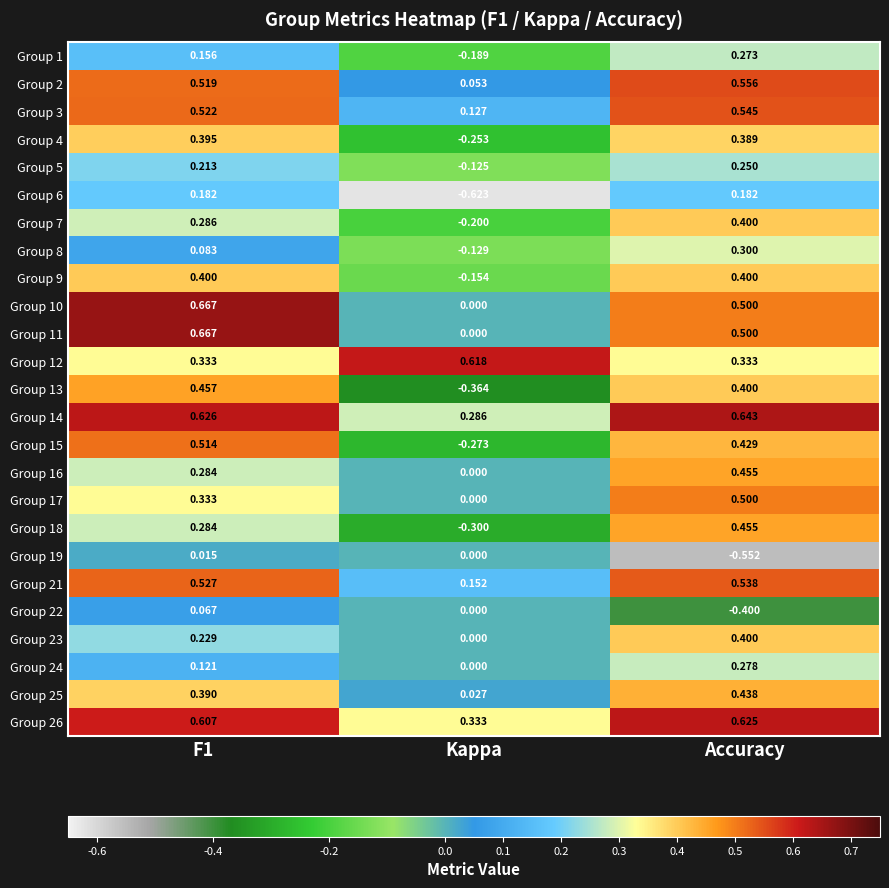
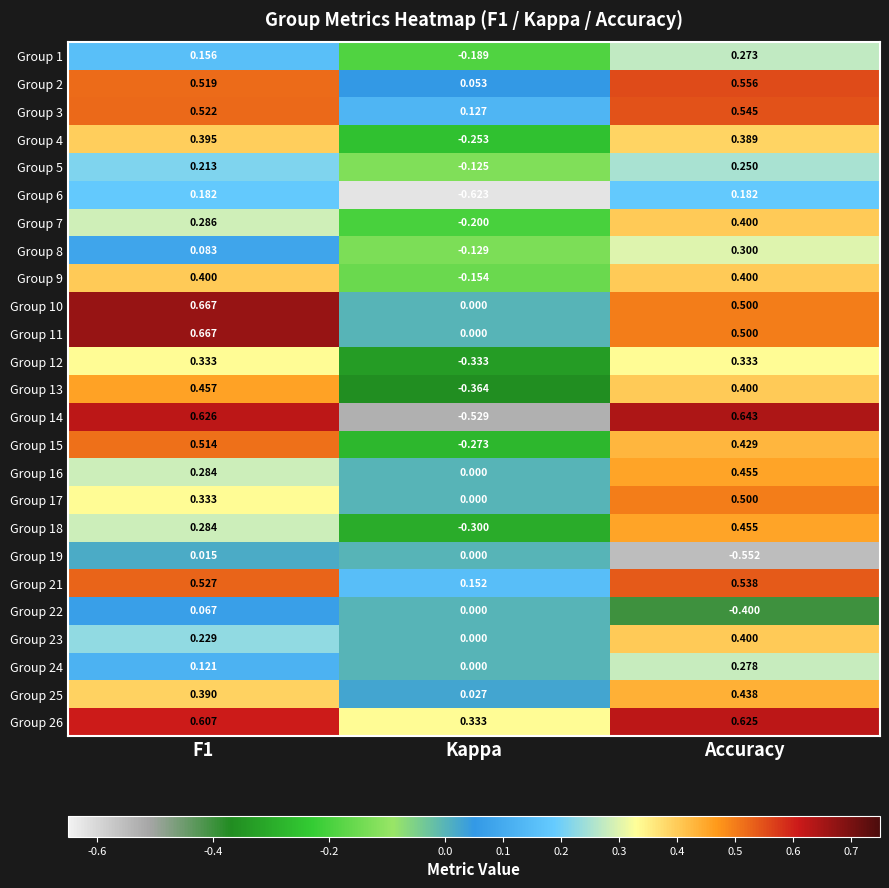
  {
    "Group 1": {
      "F1": 0.156,
      "Kappa": -0.189,
      "Accuracy": 0.273
    },
    "Group 2": {
      "F1": 0.519,
      "Kappa": 0.053,
      "Accuracy": 0.556
    },
    "Group 3": {
      "F1": 0.522,
      "Kappa": 0.127,
      "Accuracy": 0.545
    },
    "Group 4": {
      "F1": 0.395,
      "Kappa": -0.253,
      "Accuracy": 0.389
    },
    "Group 5": {
      "F1": 0.213,
      "Kappa": -0.125,
      "Accuracy": 0.250
    },
    "Group 6": {
      "F1": 0.182,
      "Accuracy": 0.182
    },
    "Group 7": {
      "F1": 0.286,
      "Kappa": -0.200,
      "Accuracy": 0.400
    },
    "Group 8": {
      "F1": 0.083,
      "Kappa": -0.129,
      "Accuracy": 0.300
    },
    "Group 9": {
      "F1": 0.400,
      "Kappa": -0.154,
      "Accuracy": 0.400
    },
    "Group 10": {
      "F1": 0.667,
      "Kappa": 0.000,
      "Accuracy": 0.500
    },
    "Group 11": {
      "F1": 0.667,
      "Kappa": 0.000,
      "Accuracy": 0.500
    },
    "Group 12": {
      "F1": 0.333,
-     "Kappa": 0.618,
+     "Kappa": -0.333,
      "Accuracy": 0.333
    },
    "Group 13": {
      "F1": 0.457,
      "Kappa": -0.364,
      "Accuracy": 0.400
    },
    "Group 14": {
      "F1": 0.626,
-     "Kappa": 0.286,
+     "Kappa": -0.529,
      "Accuracy": 0.643
    },
    "Group 15": {
      "F1": 0.514,
      "Kappa": -0.273,
      "Accuracy": 0.429
    },
    "Group 16": {
      "F1": 0.284,
      "Kappa": 0.000,
      "Accuracy": 0.455
    },
    "Group 17": {
      "F1": 0.333,
      "Kappa": 0.000,
      "Accuracy": 0.500
    },
    "Group 18": {
      "F1": 0.284,
      "Kappa": -0.300,
      "Accuracy": 0.455
    },
    "Group 19": {
      "F1": 0.015,
      "Kappa": 0.000,
      "Accuracy": -0.552
    },
    "Group 21": {
      "F1": 0.527,
      "Kappa": 0.152,
      "Accuracy": 0.538
    },
    "Group 22": {
      "F1": 0.067,
      "Kappa": 0.000,
      "Accuracy": -0.400
    },
    "Group 23": {
      "F1": 0.229,
      "Kappa": 0.000,
      "Accuracy": 0.400
    },
    "Group 24": {
      "F1": 0.121,
      "Kappa": 0.000,
      "Accuracy": 0.278
    },
    "Group 25": {
      "F1": 0.390,
      "Kappa": 0.027,
      "Accuracy": 0.438
    },
    "Group 26": {
      "F1": 0.607,
      "Kappa": 0.333,
      "Accuracy": 0.625
    }
  }
